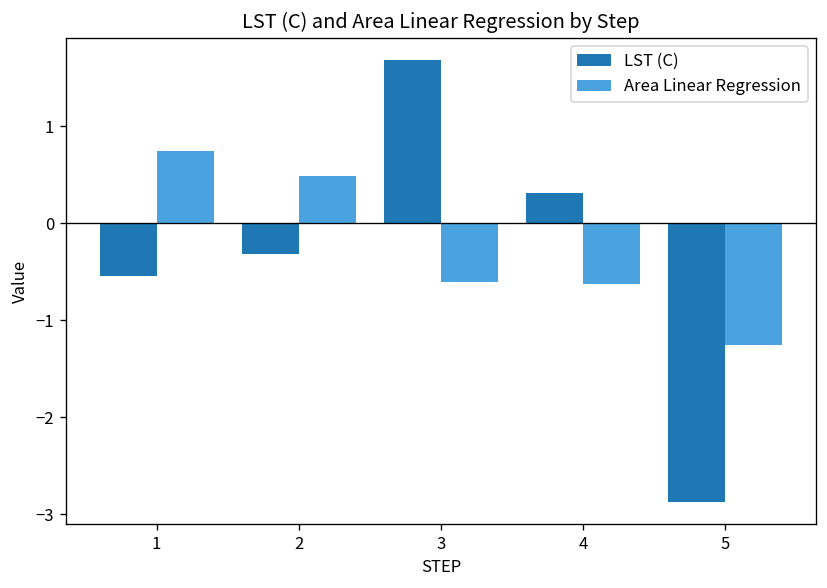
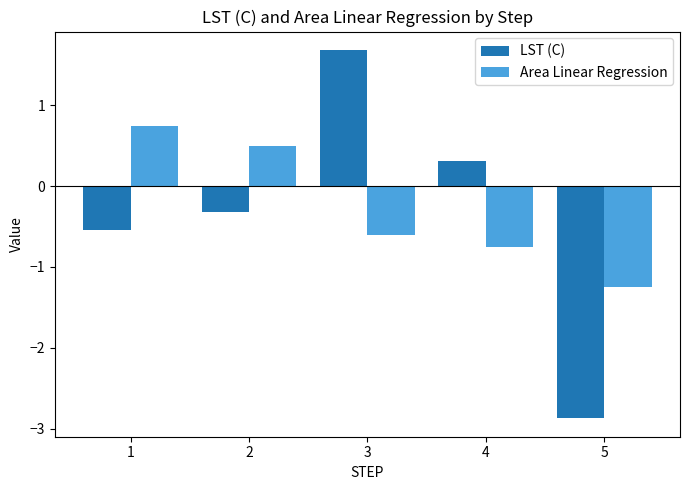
  {
    "LST (C)": {
      "1": -0.5,
      "2": -0.3,
      "3": 1.7,
      "4": 0.3,
      "5": -2.9
    },
    "Area Linear Regression": {
      "1": 0.7,
      "2": 0.5,
      "3": -0.6,
-     "4": -0.6,
+     "4": -0.8,
      "5": -1.3
    }
  }
